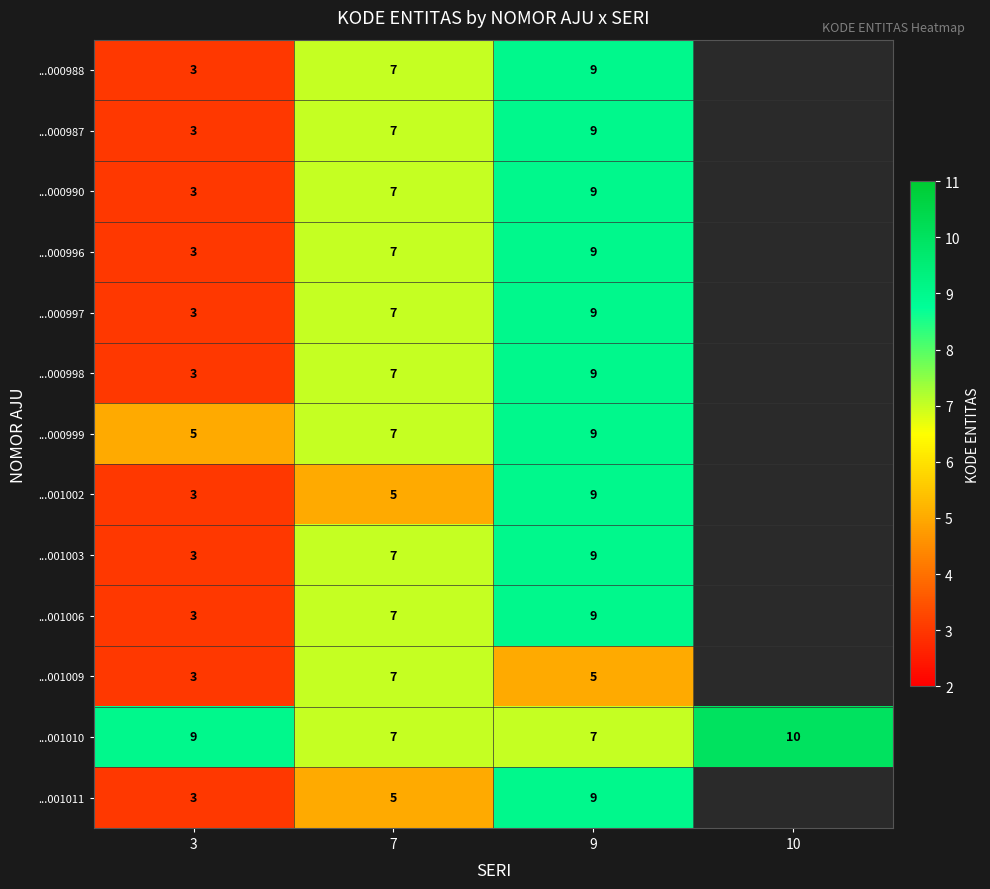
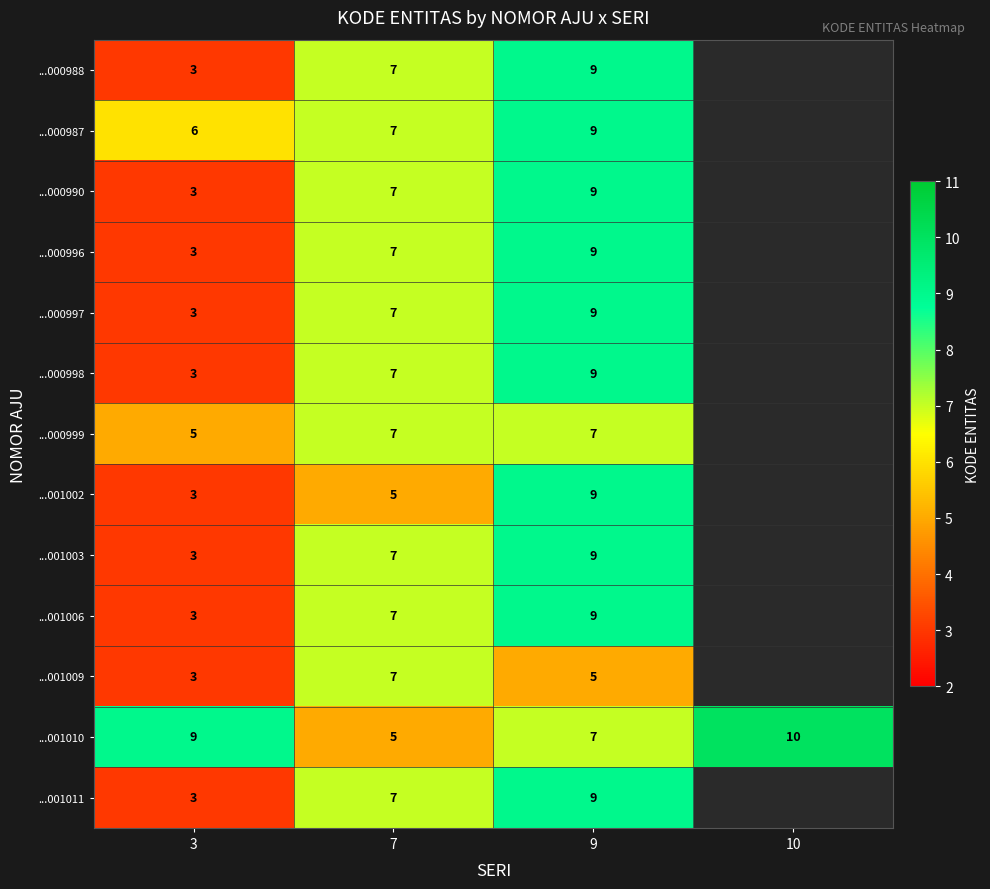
  {
    "...000988": {
      "3": 3,
      "7": 7,
      "9": 9
    },
    "...000987": {
-     "3": 3,
+     "3": 6,
      "7": 7,
      "9": 9
    },
    "...000990": {
      "3": 3,
      "7": 7,
      "9": 9
    },
    "...000996": {
      "3": 3,
      "7": 7,
      "9": 9
    },
    "...000997": {
      "3": 3,
      "7": 7,
      "9": 9
    },
    "...000998": {
      "3": 3,
      "7": 7,
      "9": 9
    },
    "...000999": {
      "3": 5,
      "7": 7,
-     "9": 9
+     "9": 7
    },
    "...001002": {
      "3": 3,
      "7": 5,
      "9": 9
    },
    "...001003": {
      "3": 3,
      "7": 7,
      "9": 9
    },
    "...001006": {
      "3": 3,
      "7": 7,
      "9": 9
    },
    "...001009": {
      "3": 3,
      "7": 7,
      "9": 5
    },
    "...001010": {
      "3": 9,
-     "7": 7,
+     "7": 5,
      "9": 7,
      "10": 10
    },
    "...001011": {
      "3": 3,
-     "7": 5,
+     "7": 7,
      "9": 9
    }
  }
